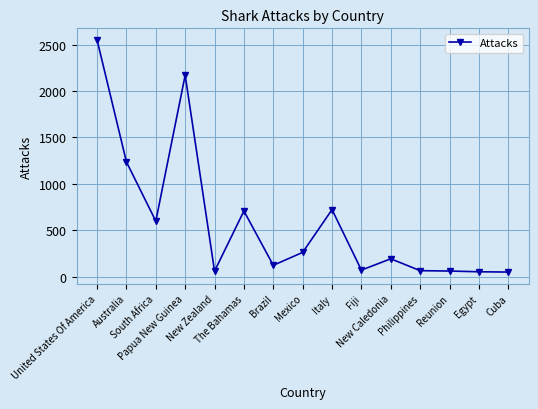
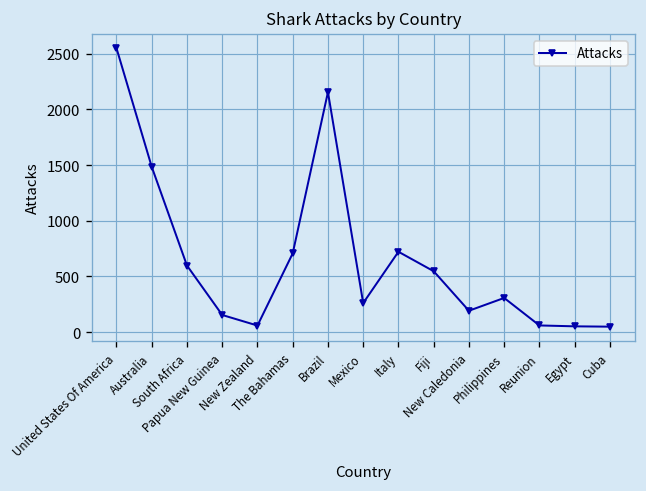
  {
    "United States Of America": 2600,
-   "Australia": 1200,
+   "Australia": 1500,
    "South Africa": 600,
-   "Papua New Guinea": 2200,
+   "Papua New Guinea": 200,
    "New Zealand": 100,
    "The Bahamas": 700,
-   "Brazil": 100,
+   "Brazil": 2200,
    "Mexico": 300,
    "Italy": 700,
-   "Fiji": 100,
+   "Fiji": 500,
    "New Caledonia": 200,
-   "Philippines": 100,
+   "Philippines": 300,
    "Reunion": 100,
    "Egypt": 100,
    "Cuba": 0
  }
